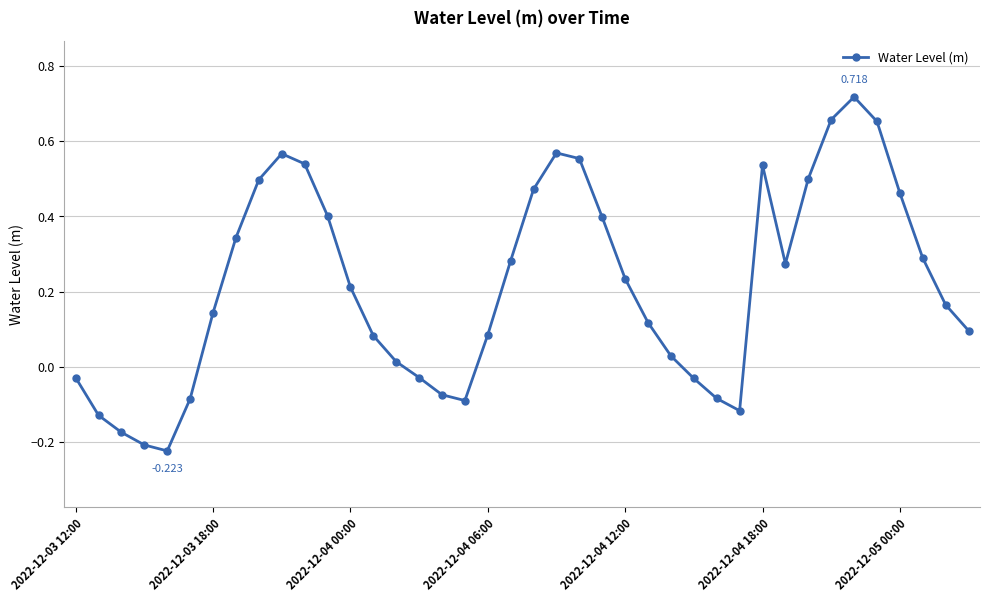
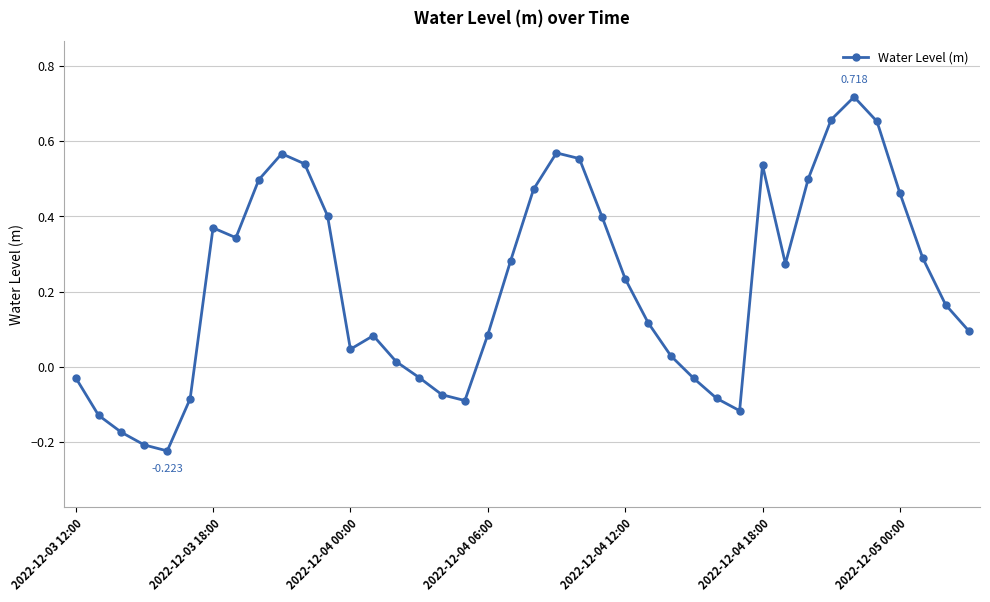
  {
    "2022-12-03 12:00": -0.03,
-   "2022-12-03 18:00": 0.14,
-   "2022-12-04 00:00": 0.21,
+   "2022-12-03 18:00": 0.37,
+   "2022-12-04 00:00": 0.05,
    "2022-12-04 06:00": 0.09,
    "2022-12-04 12:00": 0.23,
    "2022-12-04 18:00": 0.54,
    "2022-12-05 00:00": 0.46
  }
